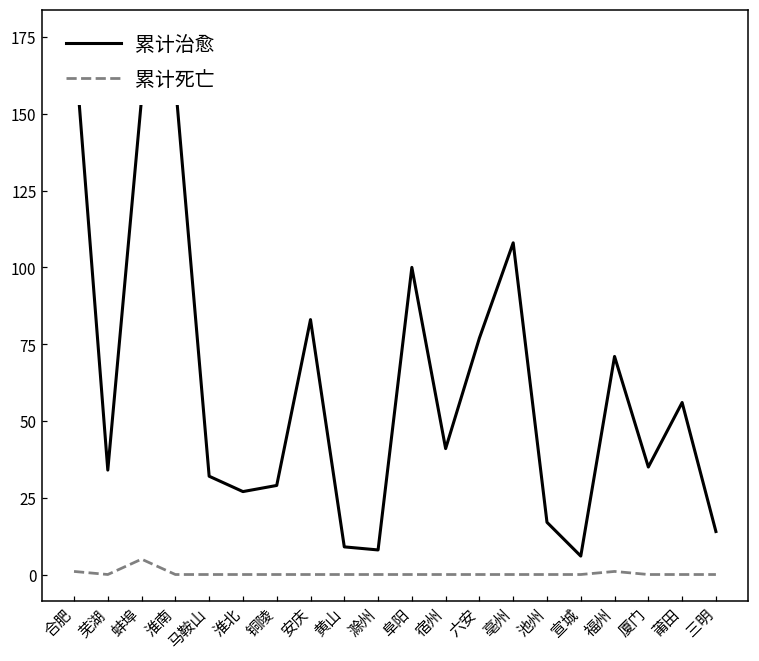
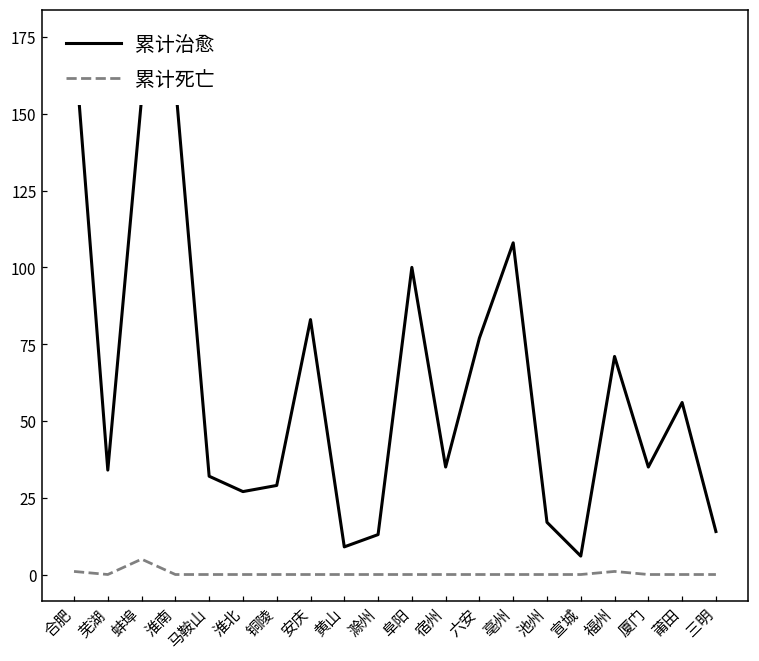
  {
    "累计治愈": {
      "芜湖": 34,
      "马鞍山": 32,
      "淮北": 27,
      "铜陵": 29,
      "安庆": 83,
      "黄山": 9,
-     "滁州": 8,
+     "滁州": 13,
      "阜阳": 100,
-     "宿州": 41,
+     "宿州": 35,
      "六安": 77,
      "亳州": 108,
      "池州": 17,
      "宣城": 6,
      "福州": 71,
      "厦门": 35,
      "莆田": 56,
      "三明": 14
    },
    "累计死亡": {
      "合肥": 1,
      "芜湖": 0,
      "蚌埠": 5,
      "淮南": 0,
      "马鞍山": 0,
      "淮北": 0,
      "铜陵": 0,
      "安庆": 0,
      "黄山": 0,
      "滁州": 0,
      "阜阳": 0,
      "宿州": 0,
      "六安": 0,
      "亳州": 0,
      "池州": 0,
      "宣城": 0,
      "福州": 1,
      "厦门": 0,
      "莆田": 0,
      "三明": 0
    }
  }
